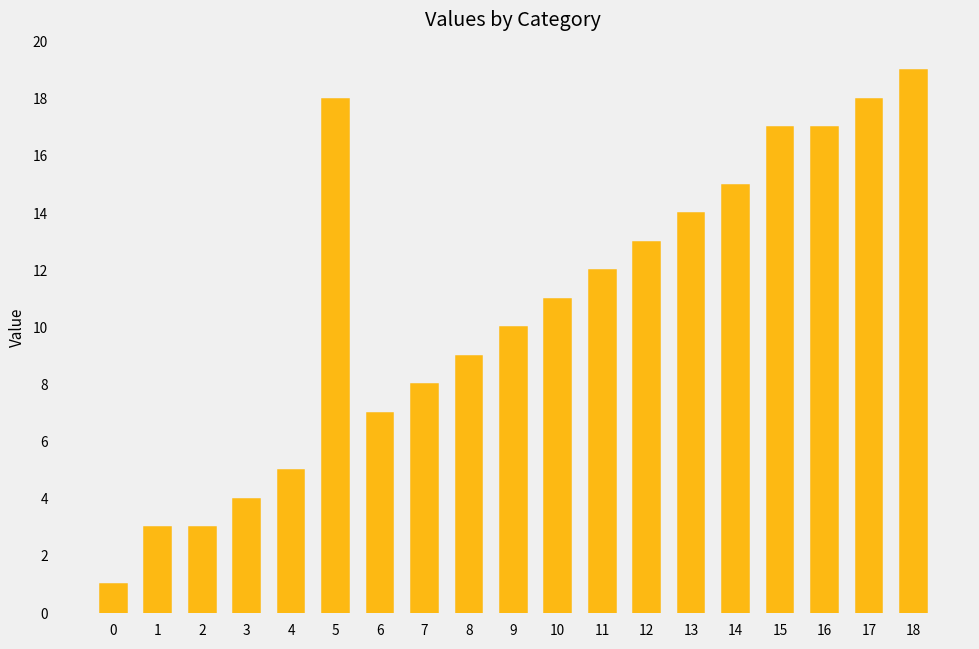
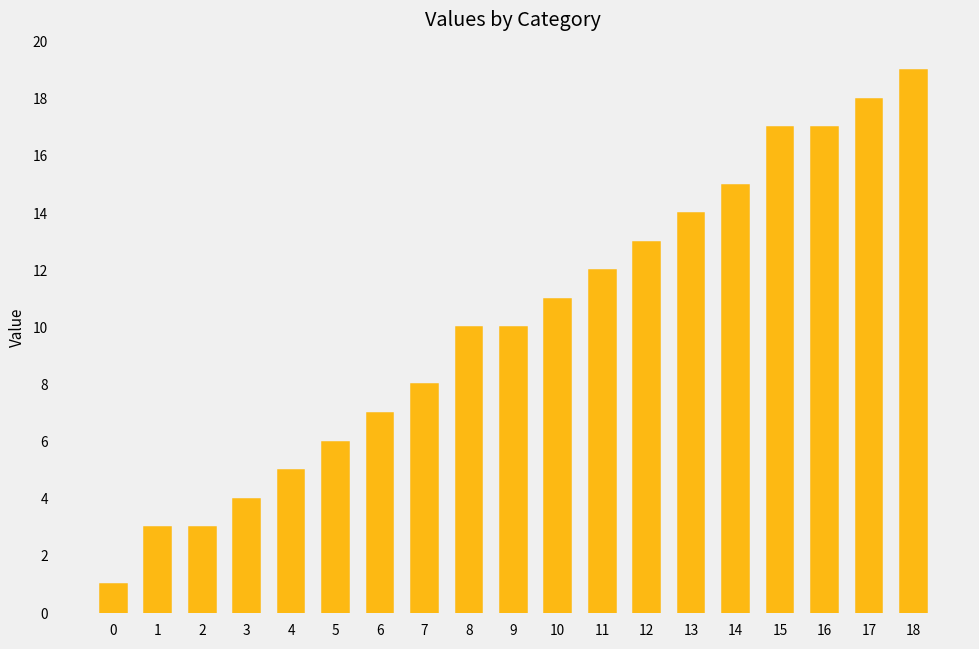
  {
    "0": 1,
    "1": 3,
    "2": 3,
    "3": 4,
    "4": 5,
-   "5": 18,
+   "5": 6,
    "6": 7,
    "7": 8,
-   "8": 9,
+   "8": 10,
    "9": 10,
    "10": 11,
    "11": 12,
    "12": 13,
    "13": 14,
    "14": 15,
    "15": 17,
    "16": 17,
    "17": 18,
    "18": 19
  }
